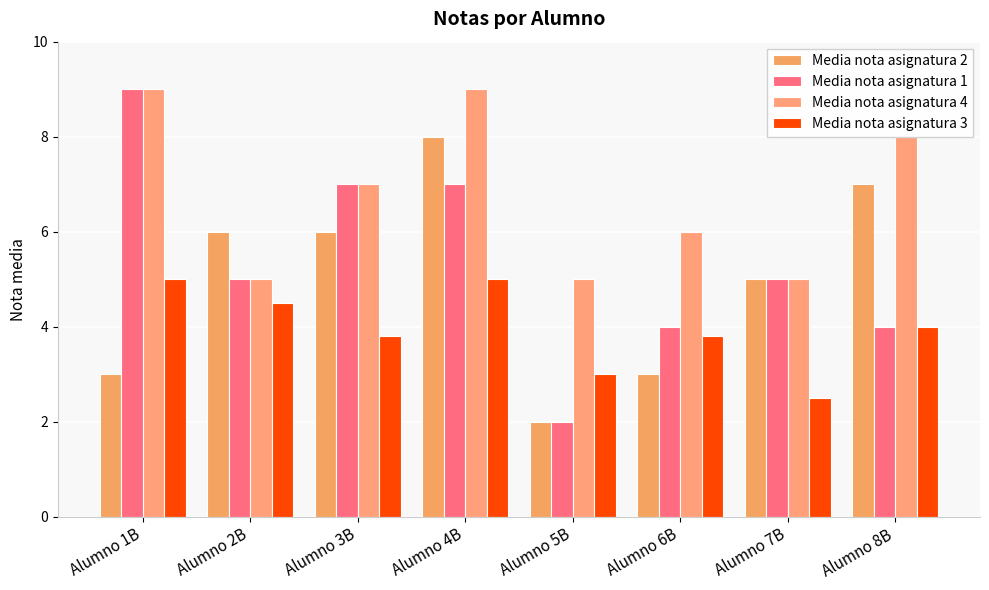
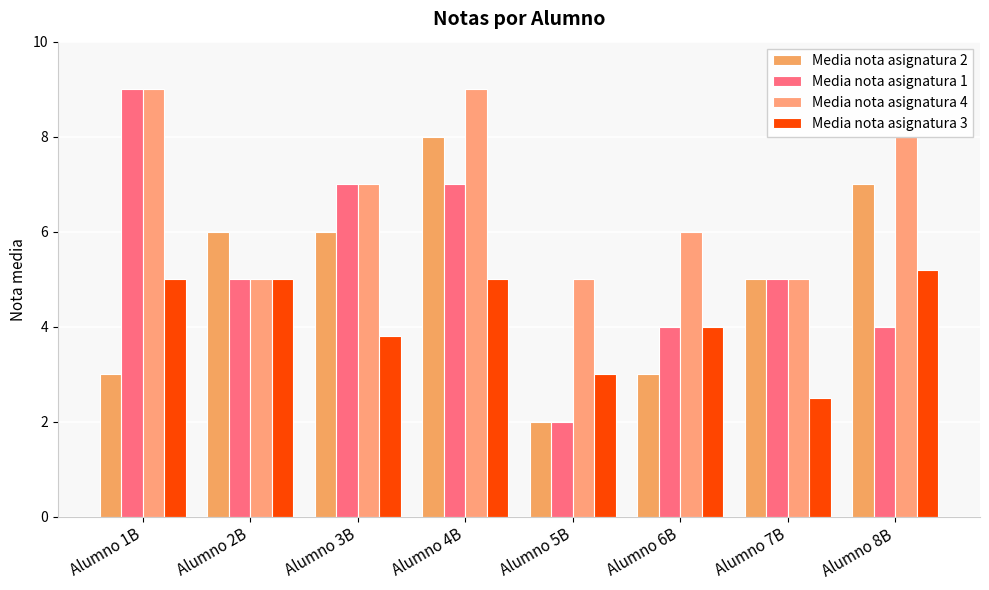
  {
    "Media nota asignatura 3": {
      "Alumno 1B": 5.0,
-     "Alumno 2B": 4.5,
+     "Alumno 2B": 5.0,
      "Alumno 3B": 3.8,
      "Alumno 4B": 5.0,
      "Alumno 5B": 3.0,
-     "Alumno 6B": 3.8,
+     "Alumno 6B": 4.0,
      "Alumno 7B": 2.5,
-     "Alumno 8B": 4.0
+     "Alumno 8B": 5.2
    }
  }
